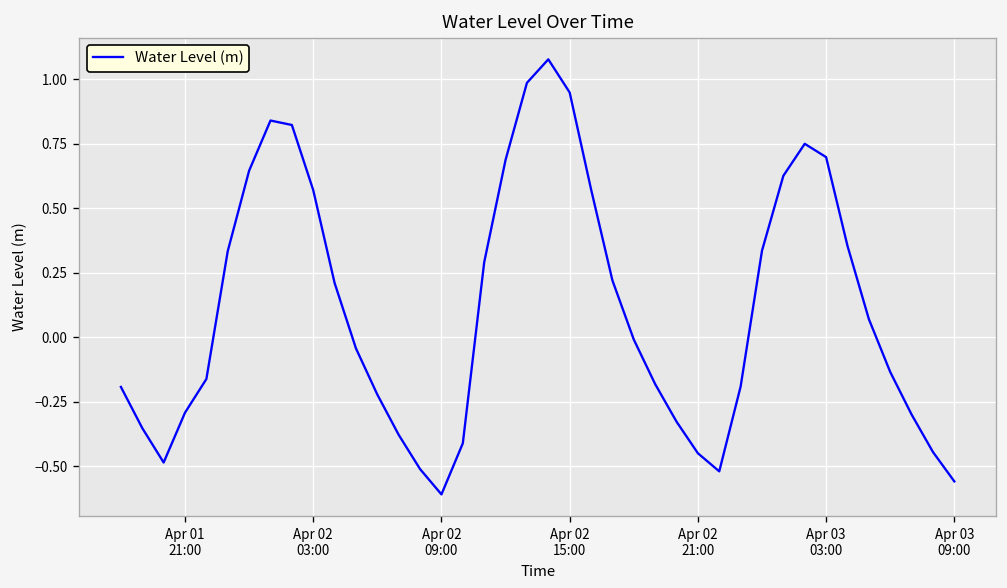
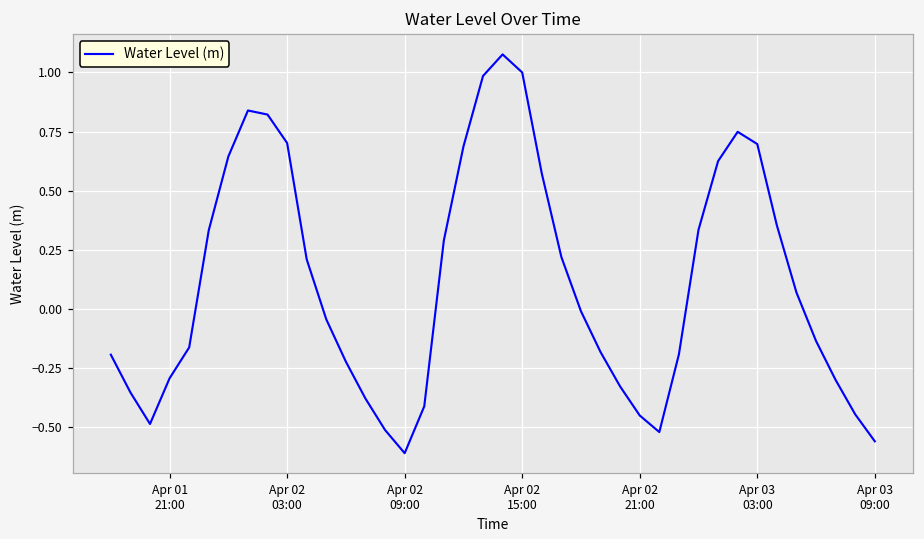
  {
    "Apr 01 21:00": -0.29,
-   "Apr 02 03:00": 0.57,
+   "Apr 02 03:00": 0.70,
    "Apr 02 09:00": -0.61,
-   "Apr 02 15:00": 0.95,
+   "Apr 02 15:00": 1.00,
    "Apr 02 21:00": -0.45,
    "Apr 03 03:00": 0.70,
    "Apr 03 09:00": -0.56
  }
